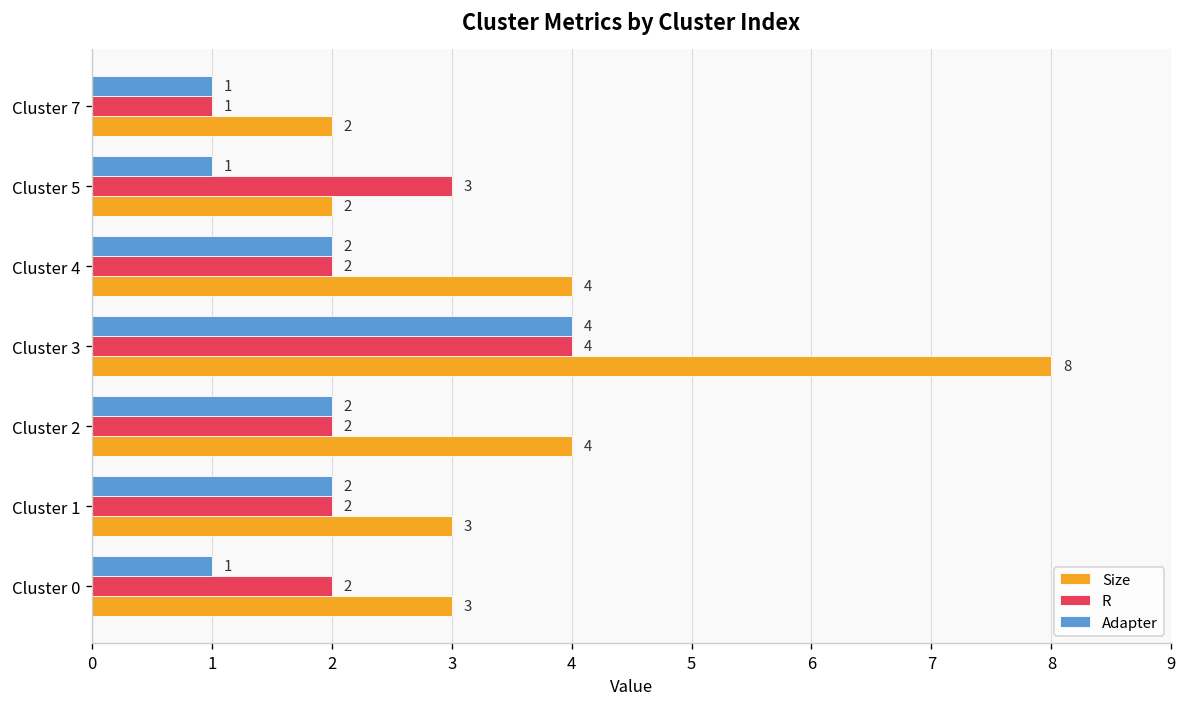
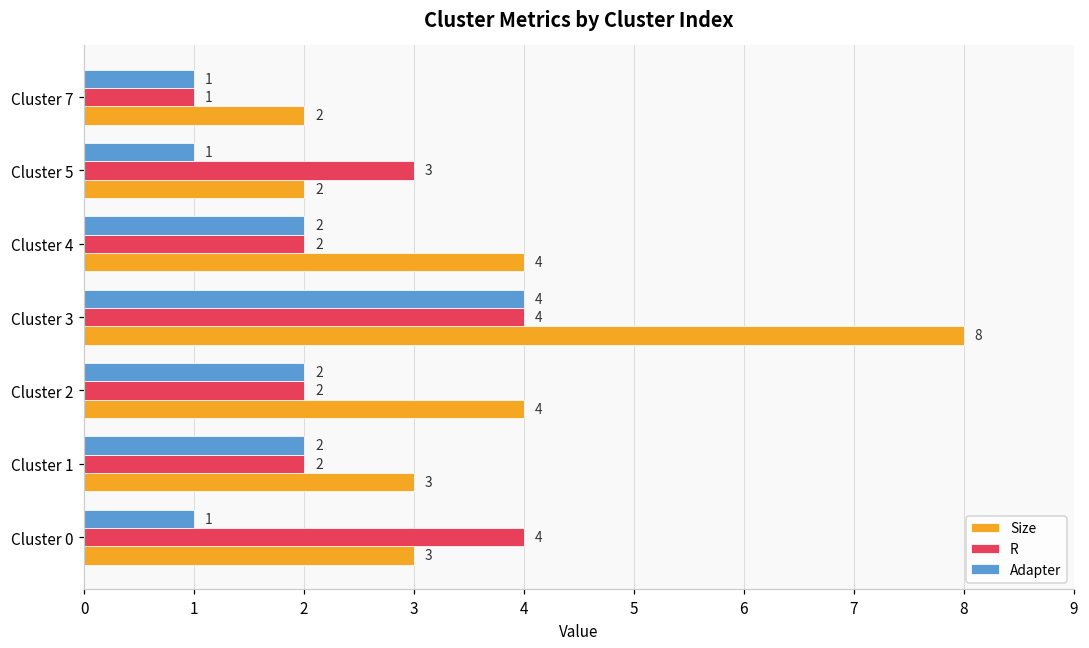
  {
    "Size": {
      "Cluster 7": 2,
      "Cluster 5": 2,
      "Cluster 4": 4,
      "Cluster 3": 8,
      "Cluster 2": 4,
      "Cluster 1": 3,
      "Cluster 0": 3
    },
    "R": {
      "Cluster 7": 1,
      "Cluster 5": 3,
      "Cluster 4": 2,
      "Cluster 3": 4,
      "Cluster 2": 2,
      "Cluster 1": 2,
-     "Cluster 0": 2
+     "Cluster 0": 4
    },
    "Adapter": {
      "Cluster 7": 1,
      "Cluster 5": 1,
      "Cluster 4": 2,
      "Cluster 3": 4,
      "Cluster 2": 2,
      "Cluster 1": 2,
      "Cluster 0": 1
    }
  }
